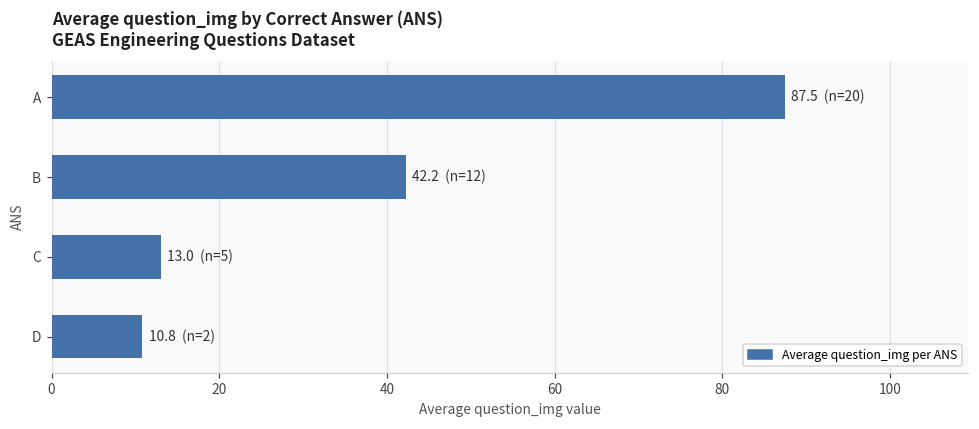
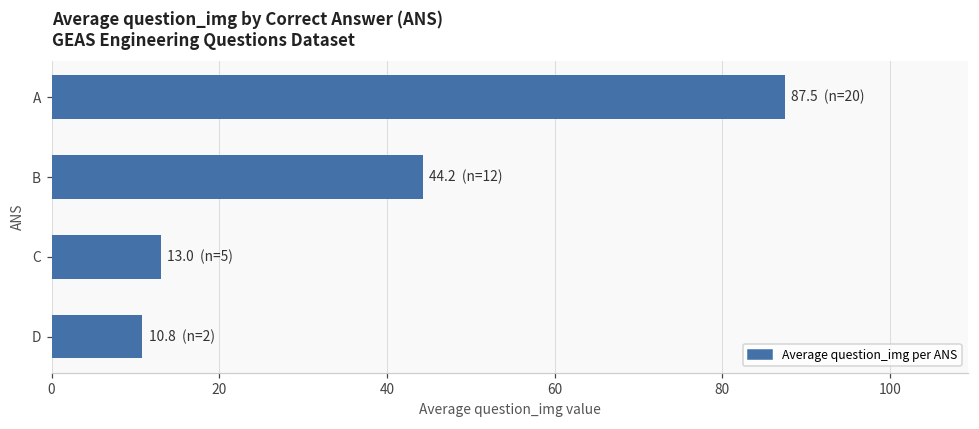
  {
    "A": 87.5,
-   "B": 42.2,
+   "B": 44.2,
    "C": 13.0,
    "D": 10.8
  }
